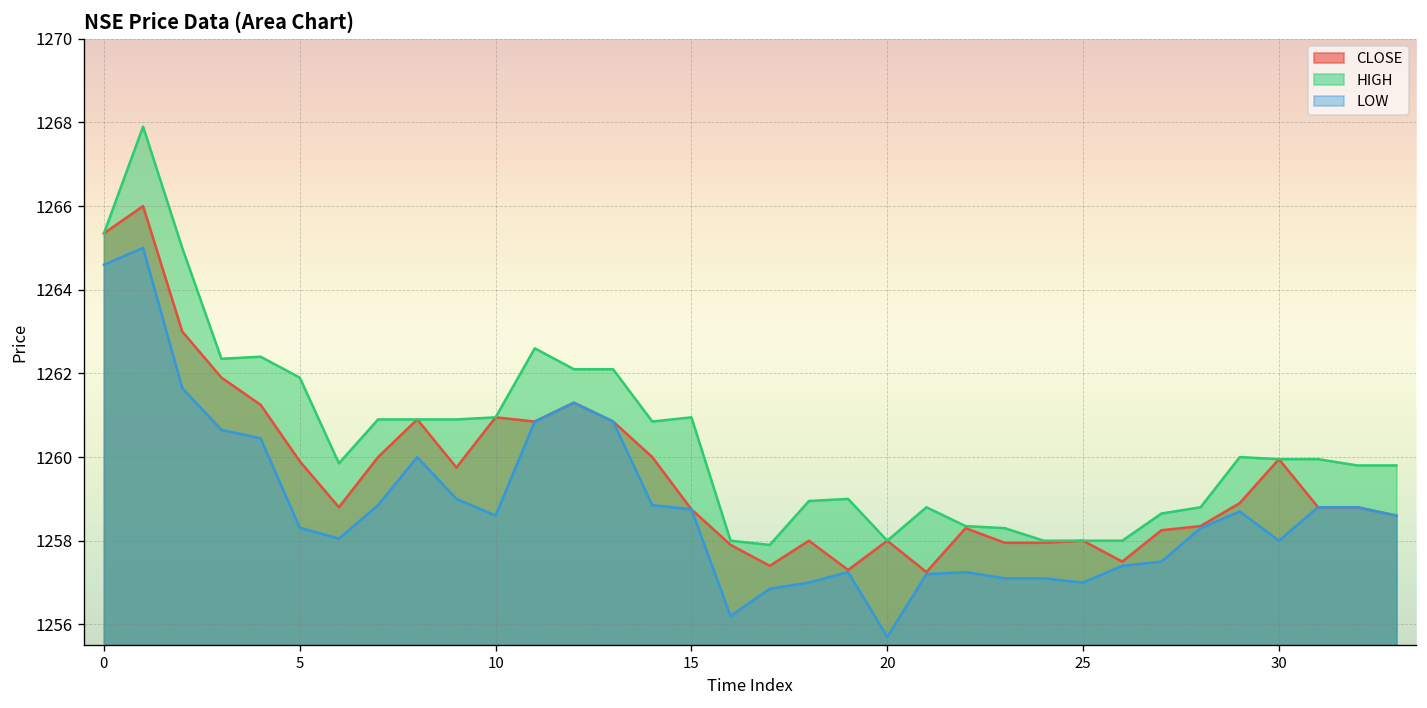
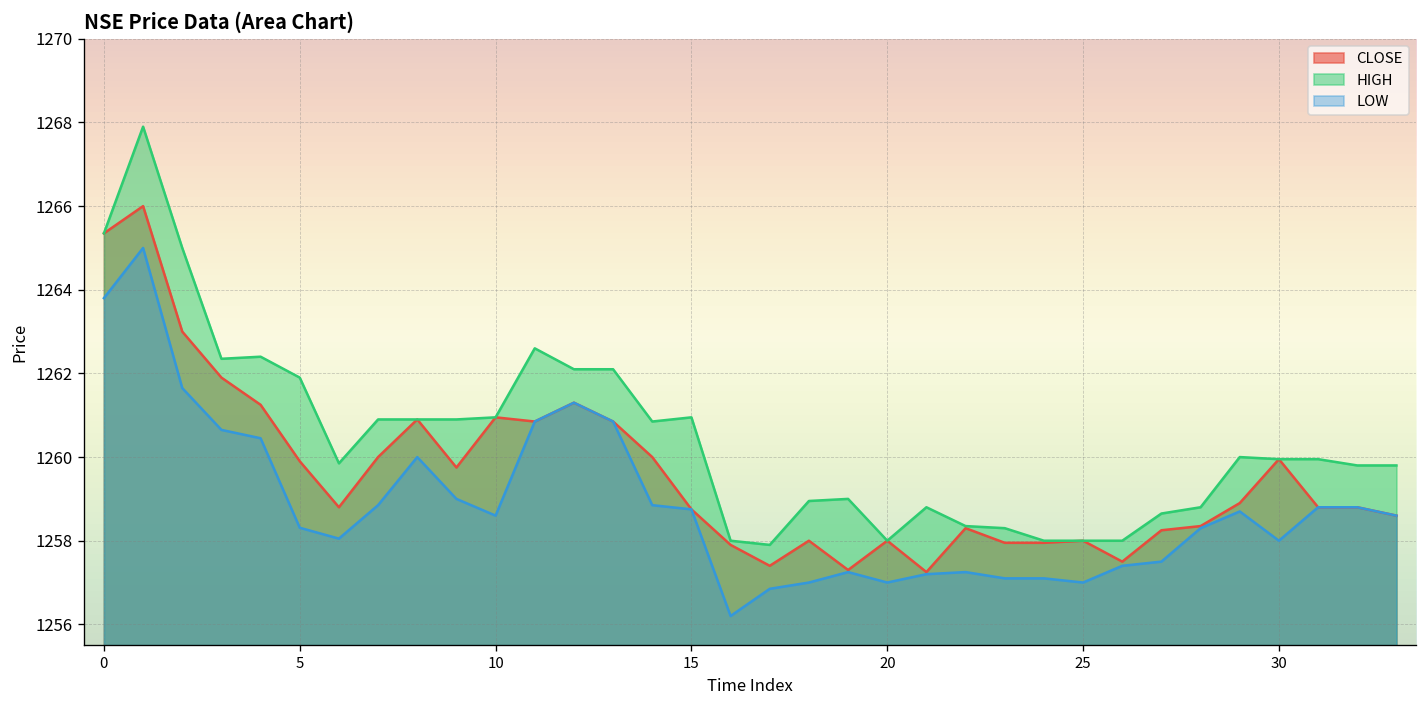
  {
    "LOW": {
-     "0": 1264.6,
+     "0": 1263.8,
      "5": 1258.3,
      "10": 1258.6,
-     "20": 1255.7,
+     "20": 1257.0,
      "25": 1257.0,
      "30": 1258.0
    }
  }
